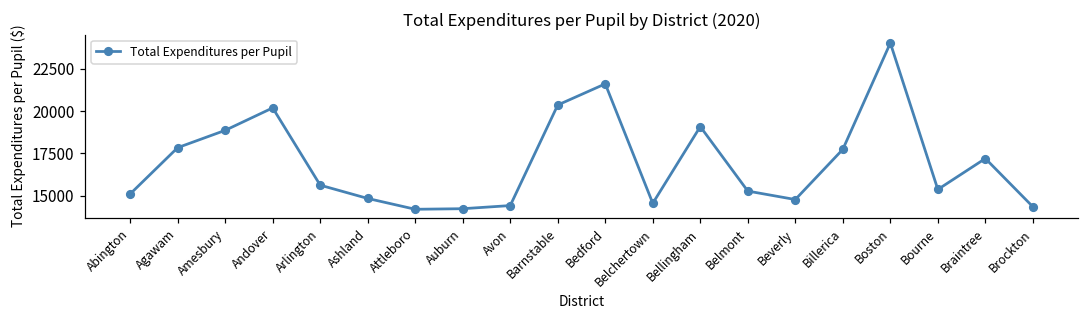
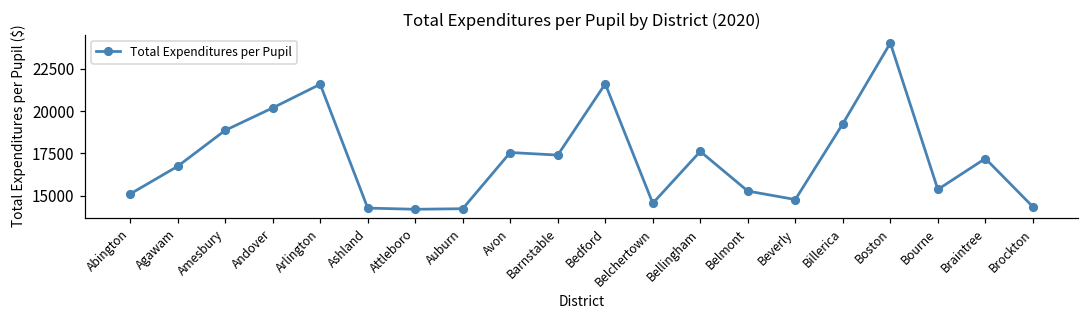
  {
    "Abington": 15100,
-   "Agawam": 17800,
+   "Agawam": 16700,
    "Amesbury": 18900,
    "Andover": 20200,
-   "Arlington": 15600,
-   "Ashland": 14800,
+   "Arlington": 21600,
+   "Ashland": 14300,
    "Attleboro": 14200,
    "Auburn": 14200,
-   "Avon": 14400,
-   "Barnstable": 20400,
+   "Avon": 17600,
+   "Barnstable": 17400,
    "Bedford": 21600,
    "Belchertown": 14600,
-   "Bellingham": 19100,
+   "Bellingham": 17600,
    "Belmont": 15300,
    "Beverly": 14800,
-   "Billerica": 17700,
+   "Billerica": 19300,
    "Boston": 24000,
    "Bourne": 15400,
    "Braintree": 17200,
    "Brockton": 14400
  }
